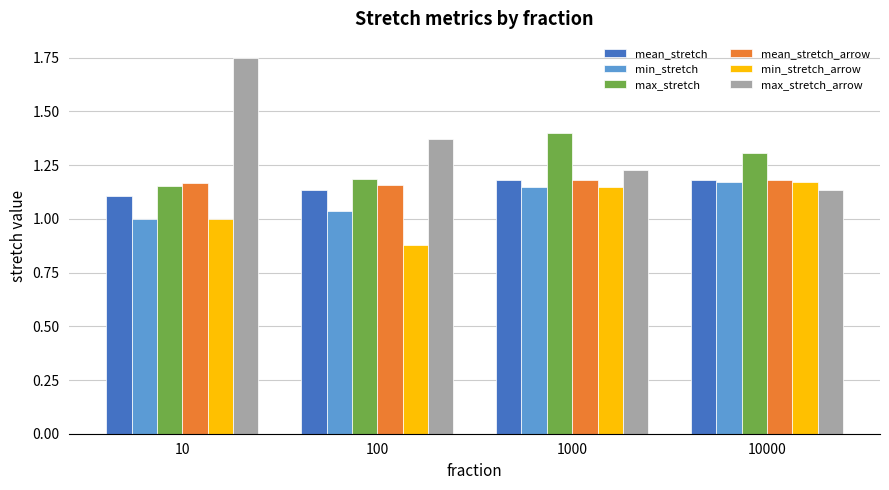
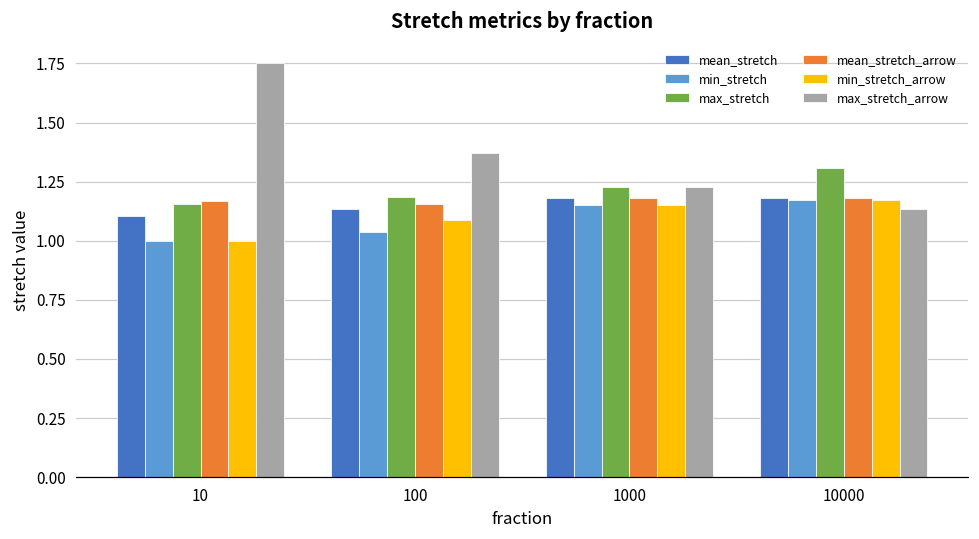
  {
    "max_stretch": {
      "10": 1.15,
      "100": 1.19,
-     "1000": 1.40,
+     "1000": 1.23,
      "10000": 1.31
    },
    "mean_stretch_arrow": {
      "10": 1.17,
      "100": 1.16,
      "1000": 1.18,
      "10000": 1.18
    },
    "min_stretch_arrow": {
      "10": 1.00,
-     "100": 0.88,
+     "100": 1.09,
      "1000": 1.15,
      "10000": 1.17
    },
    "max_stretch_arrow": {
      "10": 1.75,
      "100": 1.37,
      "1000": 1.23,
      "10000": 1.13
    }
  }
